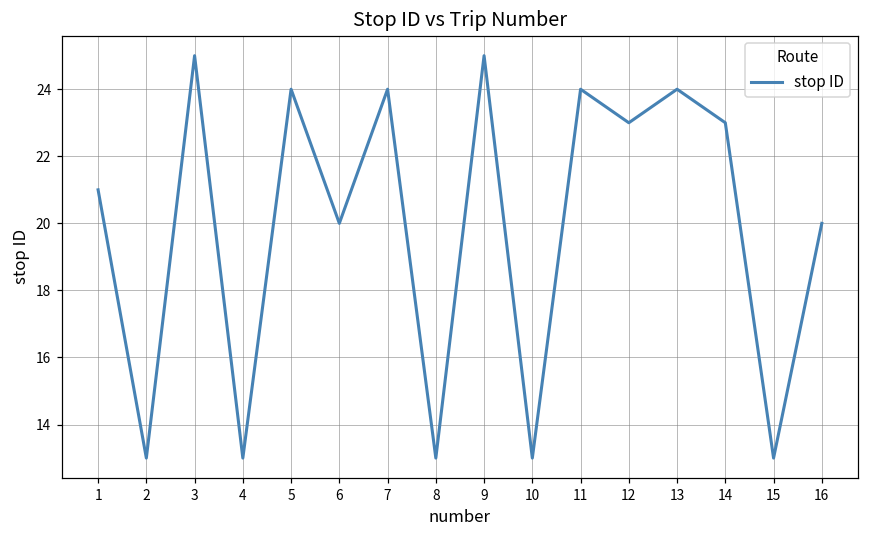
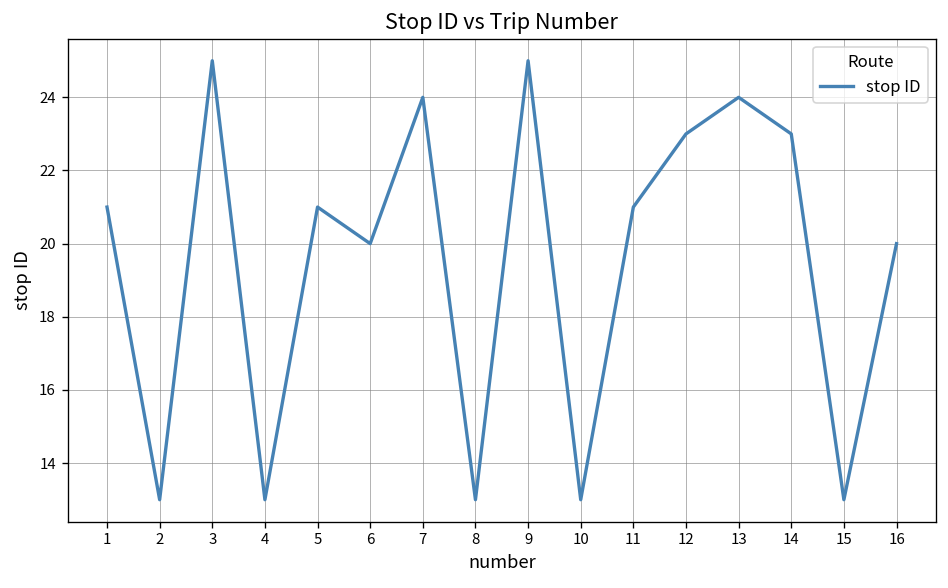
  {
    "1": 21,
    "2": 13,
    "3": 25,
    "4": 13,
-   "5": 24,
+   "5": 21,
    "6": 20,
    "7": 24,
    "8": 13,
    "9": 25,
    "10": 13,
-   "11": 24,
+   "11": 21,
    "12": 23,
    "13": 24,
    "14": 23,
    "15": 13,
    "16": 20
  }
